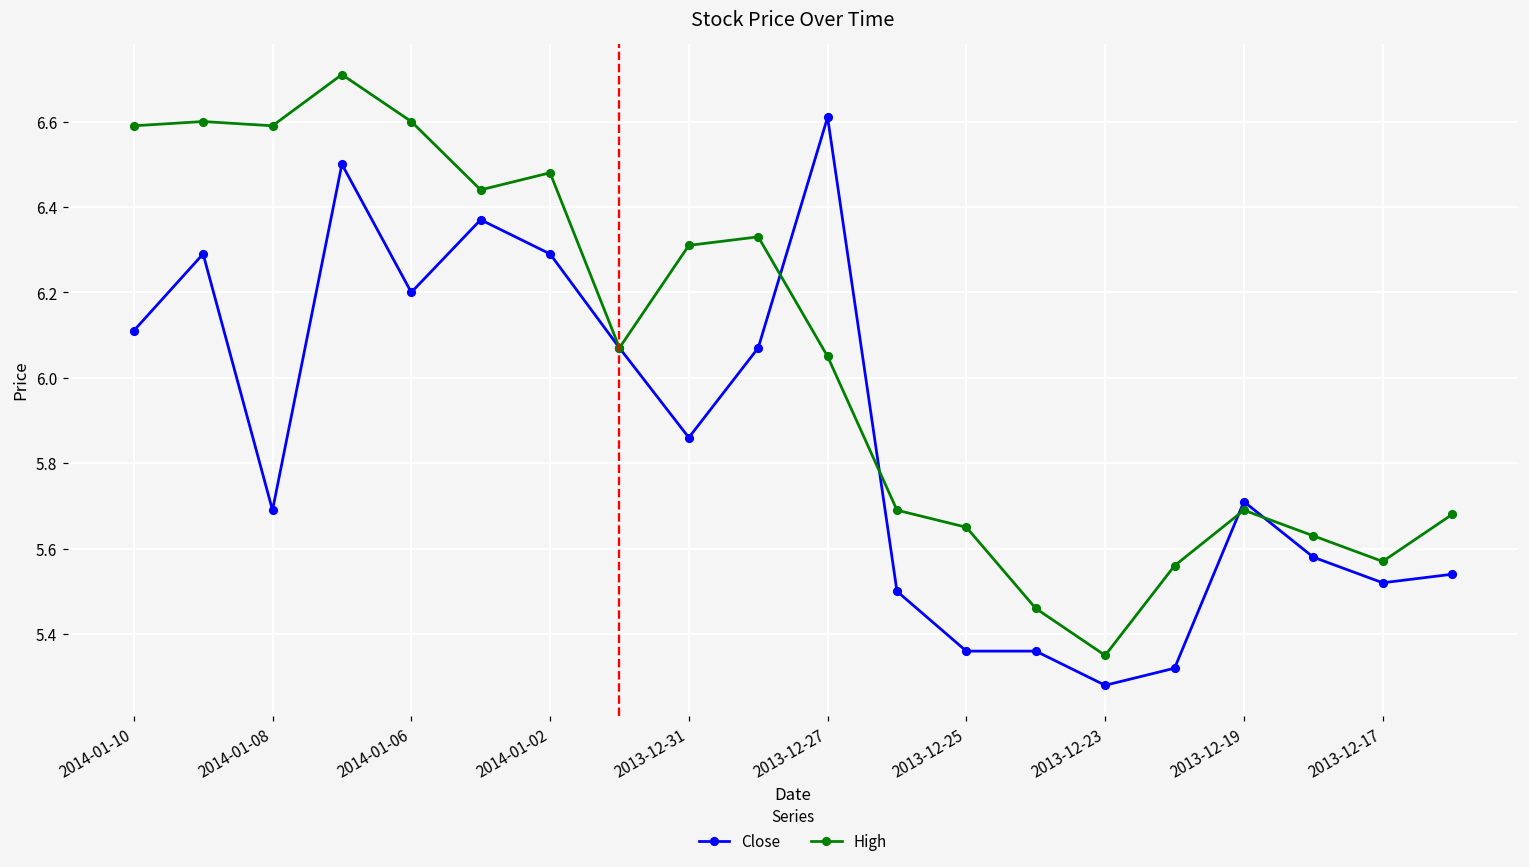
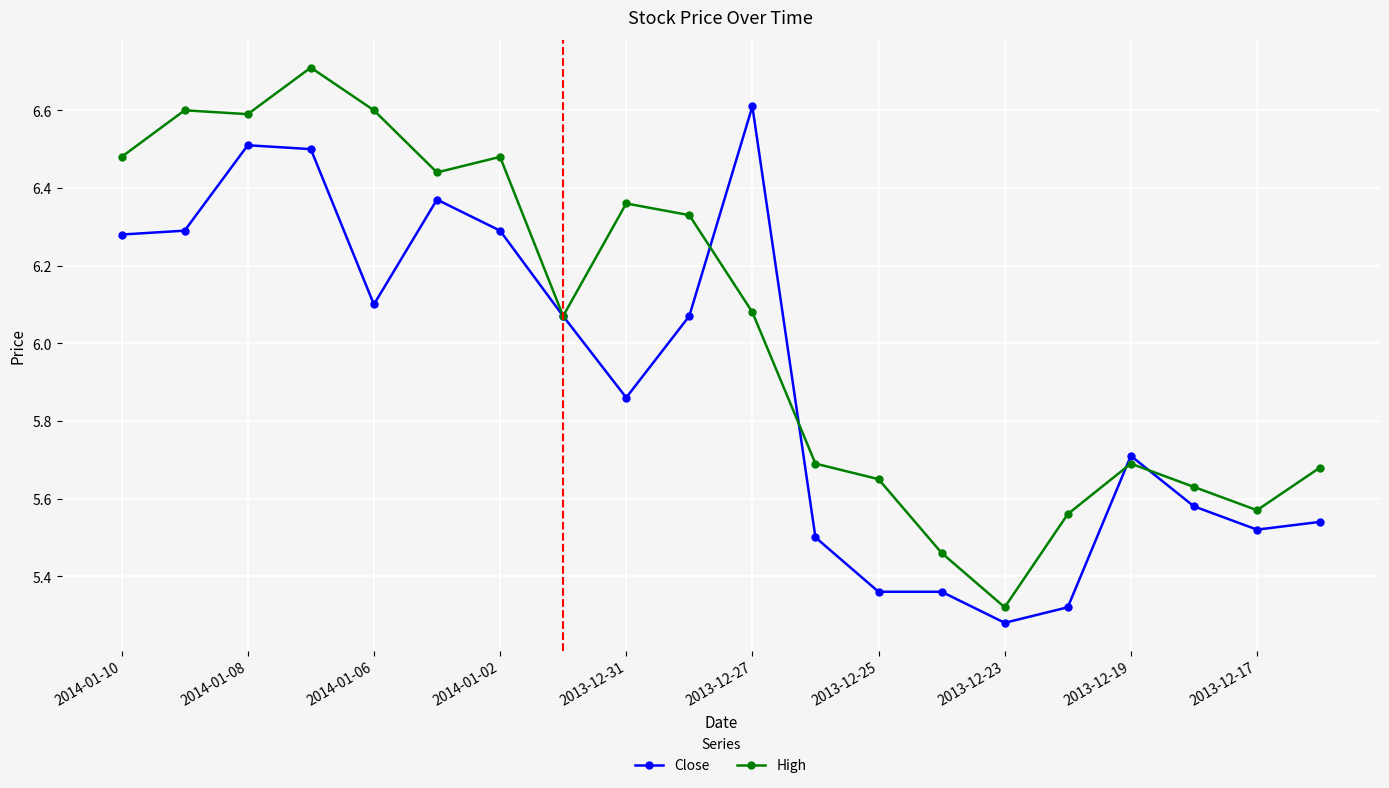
  {
    "Close": {
-     "2014-01-10": 6.11,
-     "2014-01-08": 5.69,
-     "2014-01-06": 6.2,
+     "2014-01-10": 6.28,
+     "2014-01-08": 6.51,
+     "2014-01-06": 6.1,
      "2014-01-02": 6.29,
      "2013-12-31": 5.86,
      "2013-12-27": 6.61,
      "2013-12-25": 5.36,
      "2013-12-23": 5.28,
      "2013-12-19": 5.71,
      "2013-12-17": 5.52
    },
    "High": {
-     "2014-01-10": 6.59,
+     "2014-01-10": 6.48,
      "2014-01-08": 6.59,
      "2014-01-06": 6.60,
      "2014-01-02": 6.48,
-     "2013-12-31": 6.31,
-     "2013-12-27": 6.05,
+     "2013-12-31": 6.36,
+     "2013-12-27": 6.08,
      "2013-12-25": 5.65,
-     "2013-12-23": 5.35,
+     "2013-12-23": 5.32,
      "2013-12-19": 5.69,
      "2013-12-17": 5.57
    }
  }
